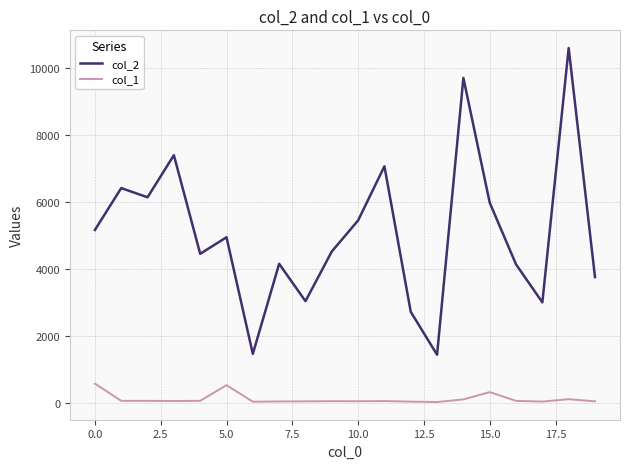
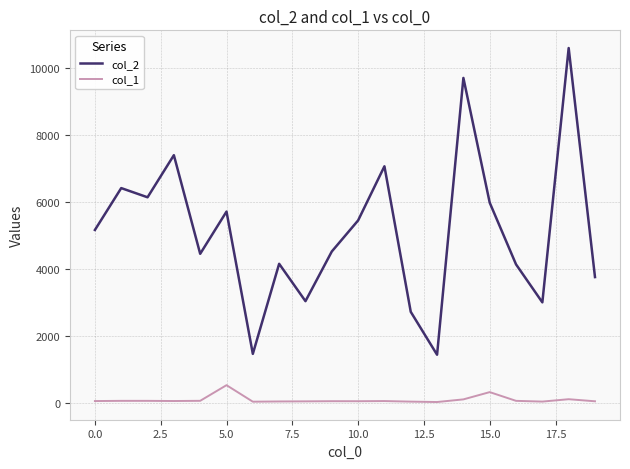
  {
    "col_2": {
      "0.0": 5200,
-     "5.0": 4900,
+     "5.0": 5700,
      "10.0": 5400,
      "15.0": 6000
    },
    "col_1": {
-     "0.0": 600,
+     "0.0": 0,
      "5.0": 500,
      "10.0": 0,
      "15.0": 300
    }
  }
